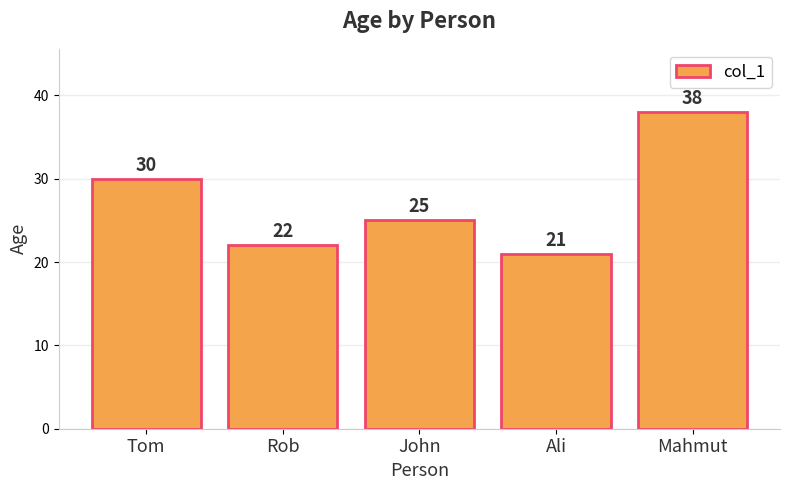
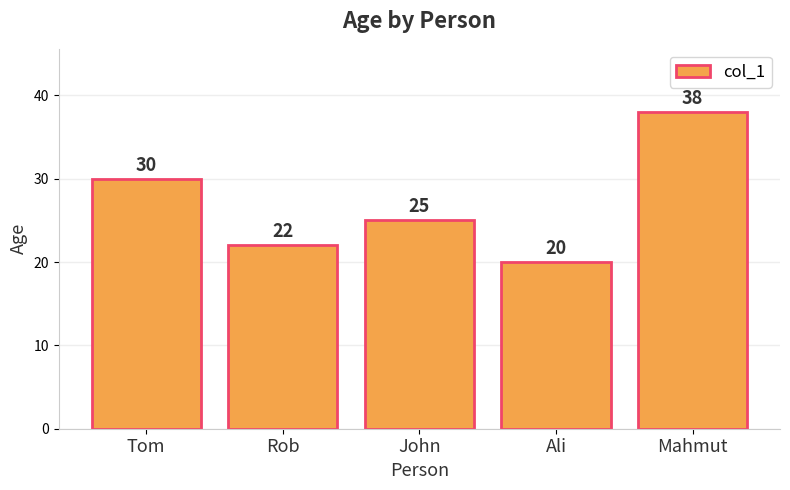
  {
    "Tom": 30,
    "Rob": 22,
    "John": 25,
-   "Ali": 21,
+   "Ali": 20,
    "Mahmut": 38
  }
